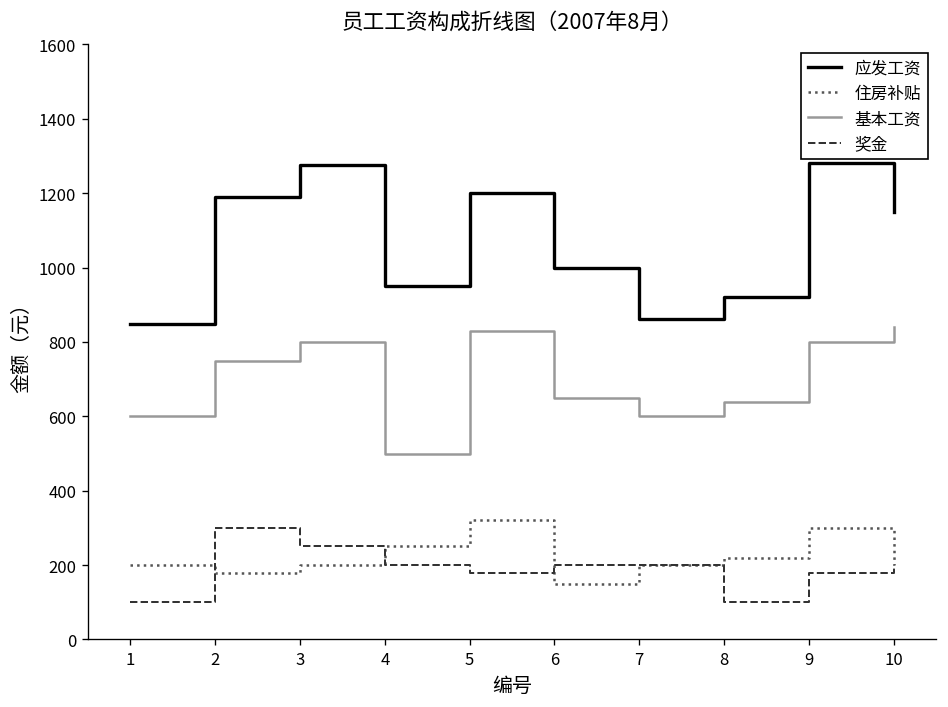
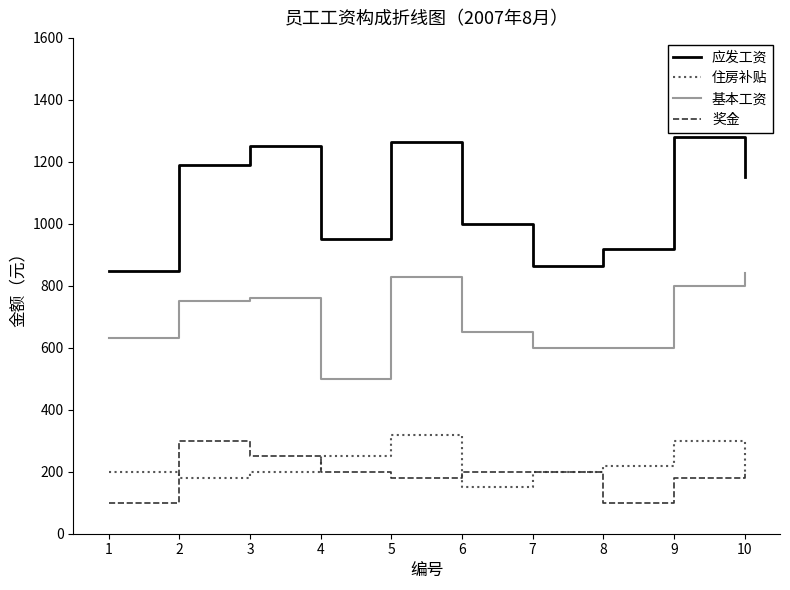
  {
    "应发工资": {
      "1": 850,
      "2": 1190,
-     "3": 1280,
+     "3": 1250,
      "4": 950,
-     "5": 1200,
+     "5": 1260,
      "6": 1000,
      "7": 860,
      "8": 920,
      "9": 1280,
      "10": 1150
    },
    "基本工资": {
-     "1": 600,
+     "1": 630,
      "2": 750,
-     "3": 800,
+     "3": 760,
      "4": 500,
      "5": 830,
      "6": 650,
      "7": 600,
-     "8": 640,
+     "8": 600,
      "9": 800,
      "10": 840
    }
  }
